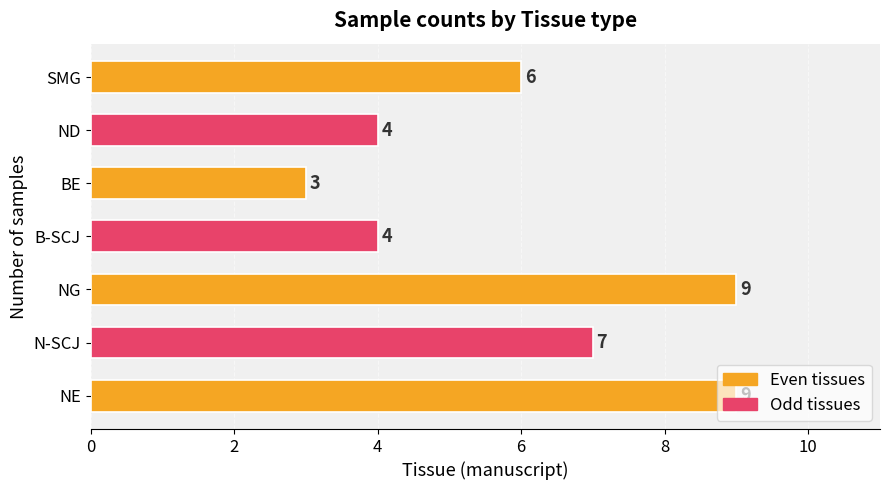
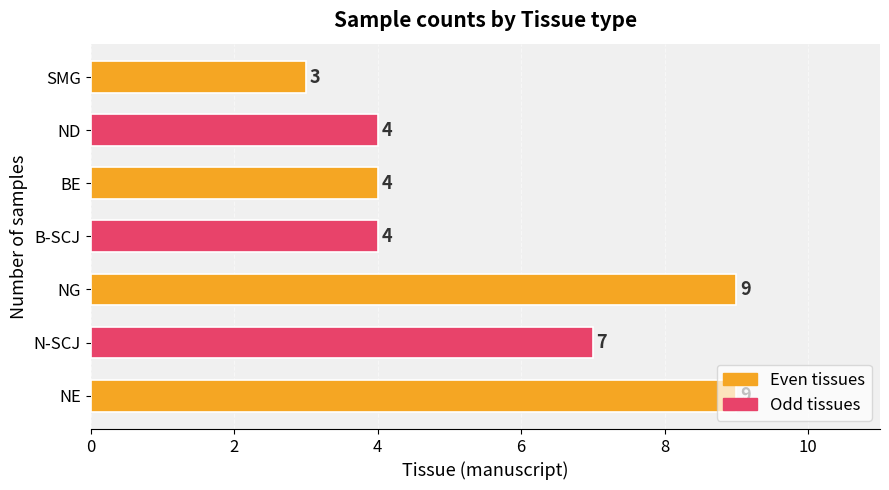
  {
-   "SMG": 6,
+   "SMG": 3,
    "ND": 4,
-   "BE": 3,
+   "BE": 4,
    "B-SCJ": 4,
    "NG": 9,
    "N-SCJ": 7
  }
